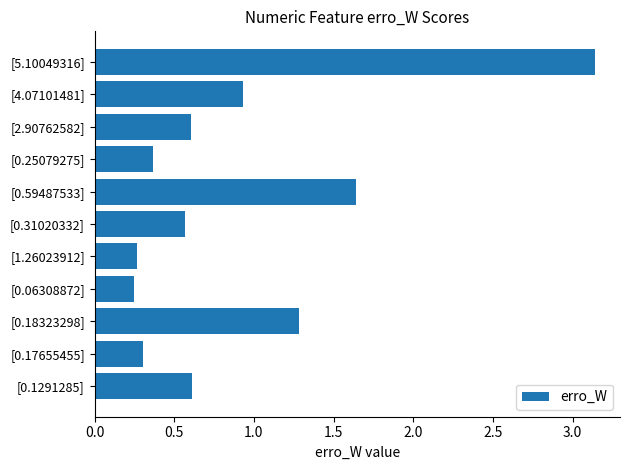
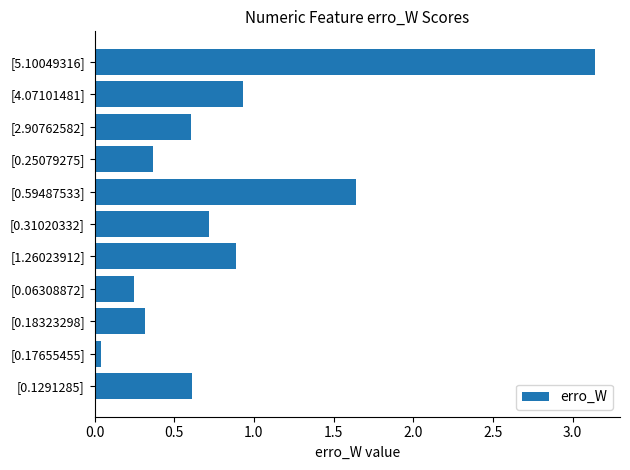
  {
    "[5.10049316]": 3.14,
    "[4.07101481]": 0.93,
    "[2.90762582]": 0.61,
    "[0.25079275]": 0.37,
    "[0.59487533]": 1.64,
-   "[0.31020332]": 0.57,
-   "[1.26023912]": 0.27,
+   "[0.31020332]": 0.72,
+   "[1.26023912]": 0.89,
    "[0.06308872]": 0.25,
-   "[0.18323298]": 1.28,
-   "[0.17655455]": 0.30,
+   "[0.18323298]": 0.32,
+   "[0.17655455]": 0.04,
    "[0.1291285]": 0.61
  }
